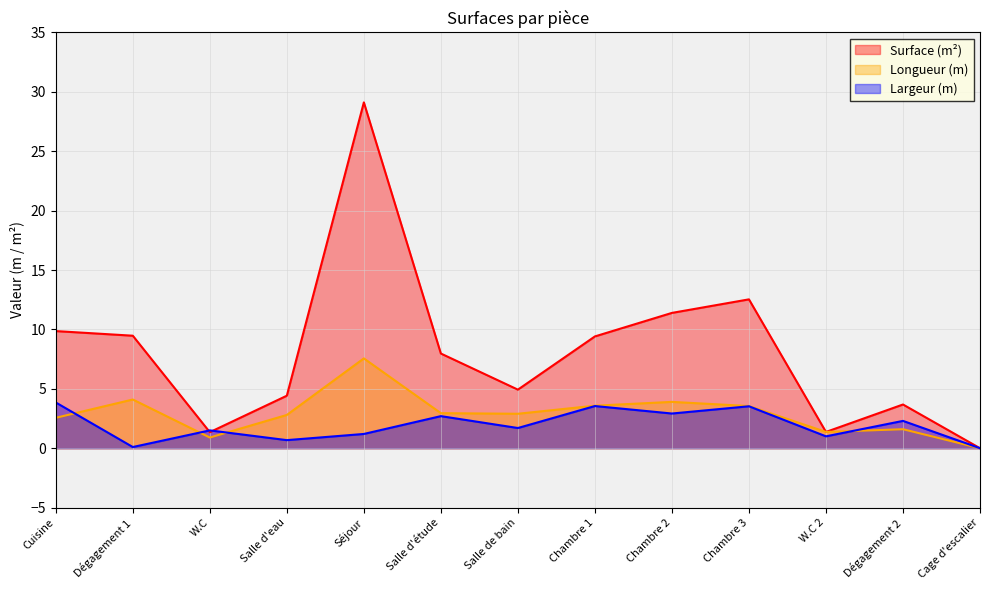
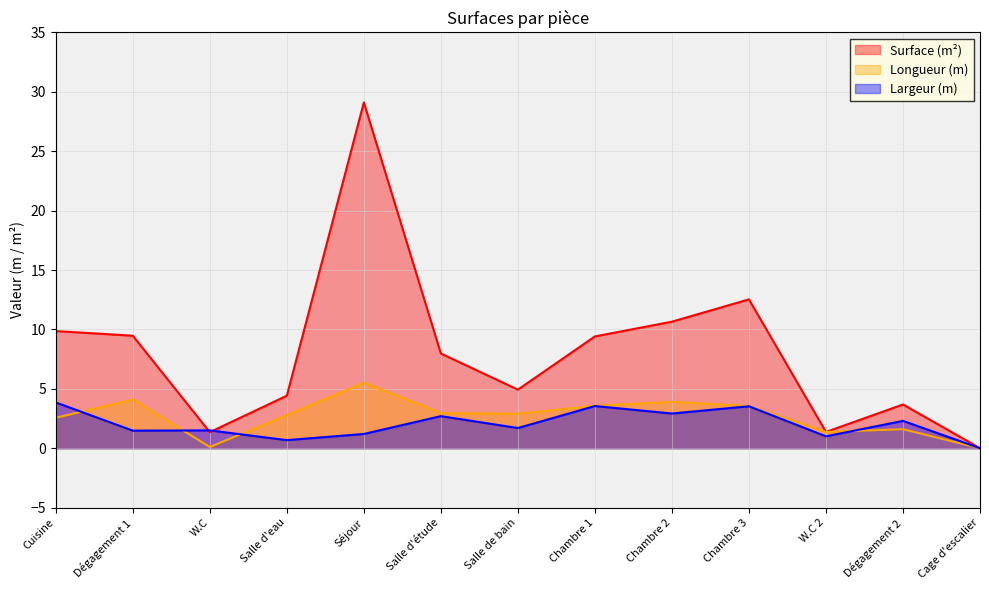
  {
    "Surface (m²)": {
      "Cuisine": 9.9,
      "Dégagement 1": 9.5,
      "Salle d'eau": 4.4,
      "Séjour": 29.1,
      "Salle d'étude": 8.0,
      "Salle de bain": 4.9,
      "Chambre 1": 9.4,
-     "Chambre 2": 11.4,
+     "Chambre 2": 10.7,
      "Chambre 3": 12.5,
      "Dégagement 2": 3.7
    },
    "Longueur (m)": {
      "Cuisine": 2.6,
      "Dégagement 1": 4.1,
-     "W.C": 0.9,
+     "W.C": 0.1,
      "Salle d'eau": 2.8,
-     "Séjour": 7.6,
+     "Séjour": 5.5,
      "Salle d'étude": 3.0,
      "Salle de bain": 2.9,
      "Chambre 2": 3.9,
      "Dégagement 2": 1.6
    },
    "Largeur (m)": {
      "Cuisine": 3.9,
-     "Dégagement 1": 0.1,
+     "Dégagement 1": 1.5,
      "Salle d'eau": 0.7,
      "Séjour": 1.2,
      "Salle d'étude": 2.7,
      "Salle de bain": 1.7,
      "Chambre 2": 2.9,
      "W.C 2": 1.0,
      "Dégagement 2": 2.3
    }
  }
